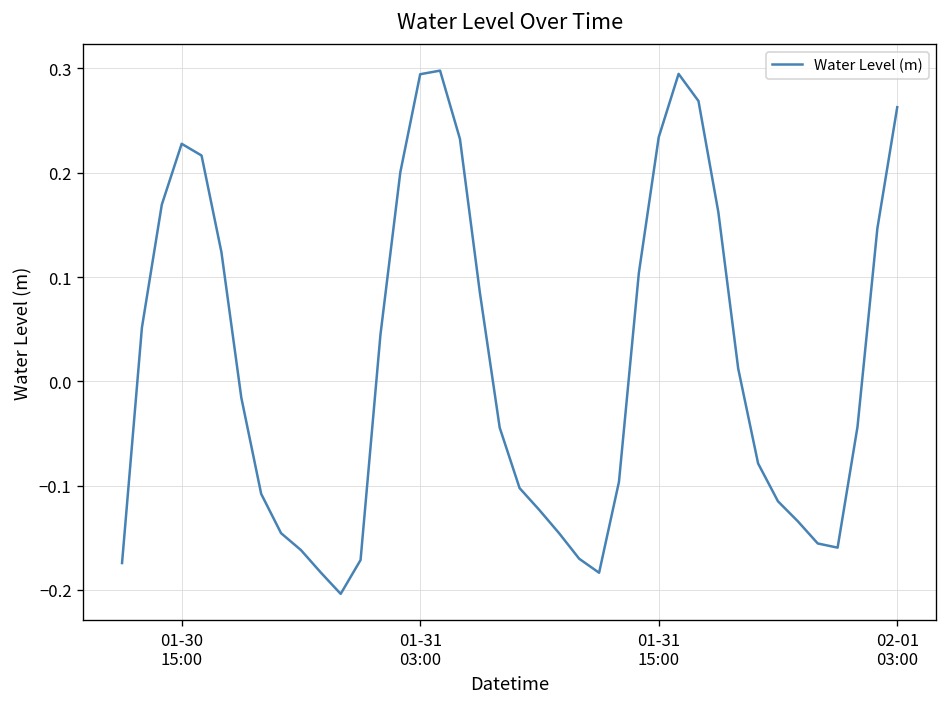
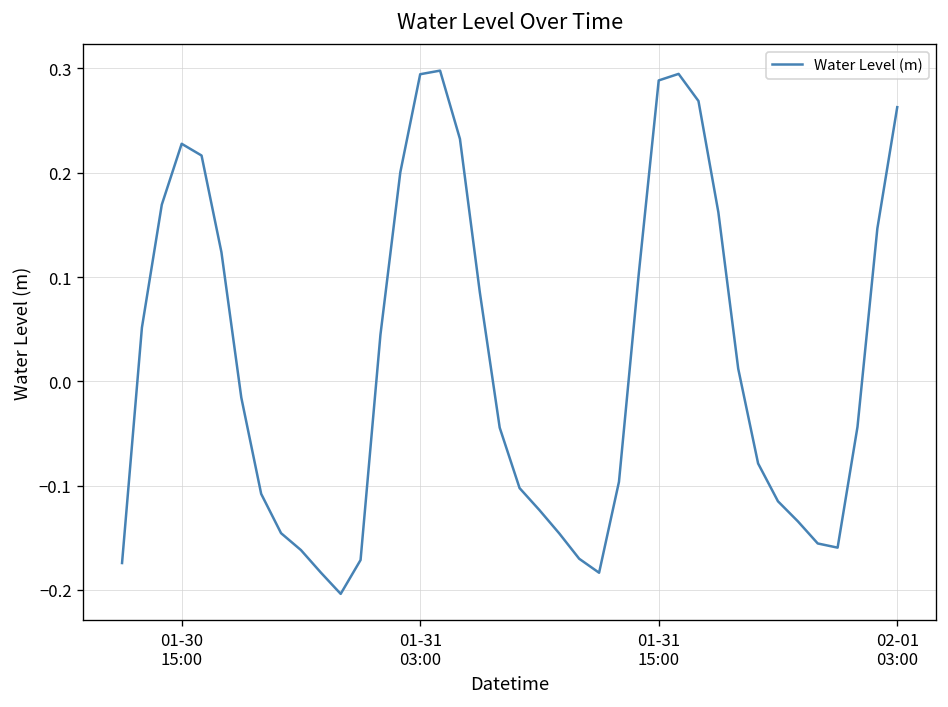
  {
    "01-30 15:00": 0.23,
    "01-31 03:00": 0.29,
-   "01-31 15:00": 0.23,
+   "01-31 15:00": 0.29,
    "02-01 03:00": 0.26
  }
